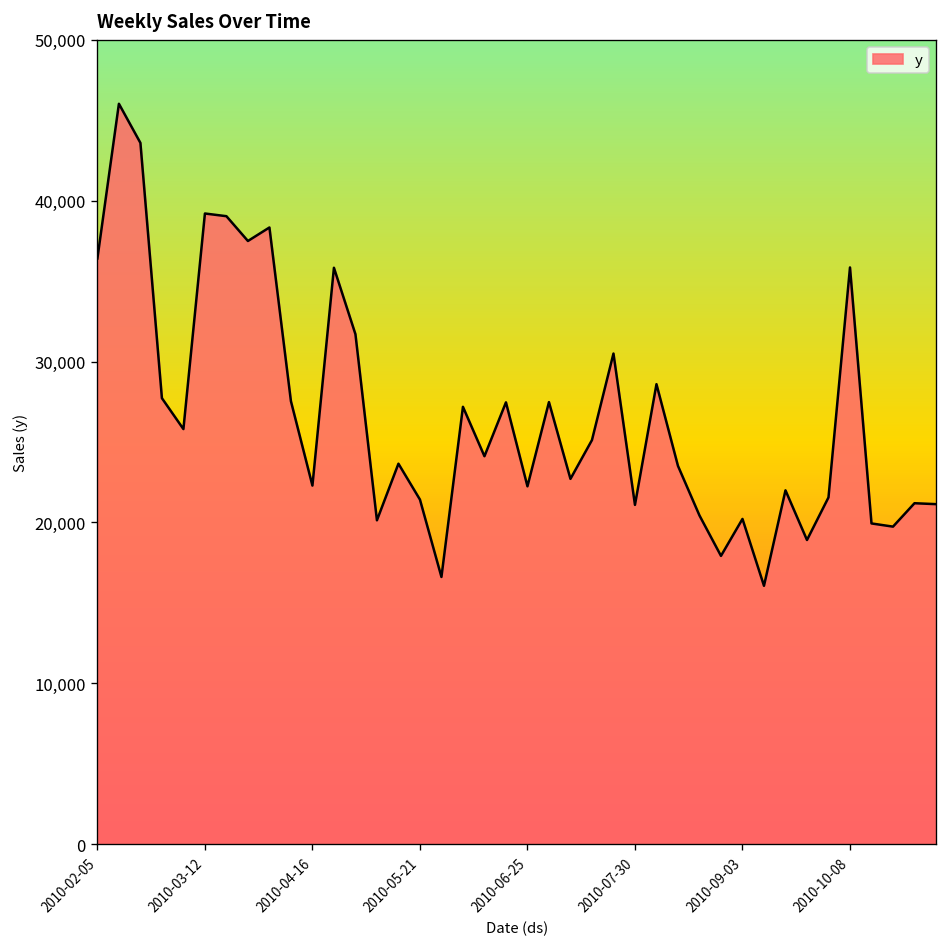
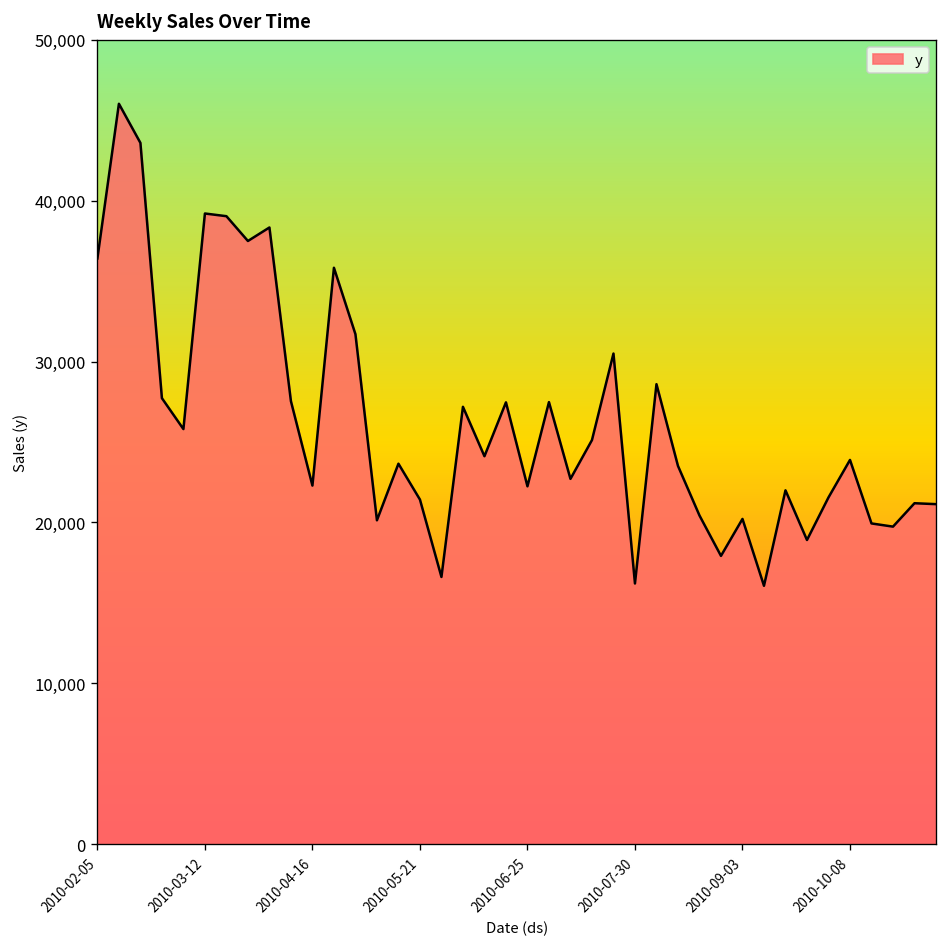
  {
    "2010-02-05": "36,400",
    "2010-03-12": "39,200",
    "2010-04-16": "22,300",
    "2010-05-21": "21,400",
    "2010-06-25": "22,200",
-   "2010-07-30": "21,100",
+   "2010-07-30": "16,200",
    "2010-09-03": "20,200",
-   "2010-10-08": "35,900"
+   "2010-10-08": "23,900"
  }
